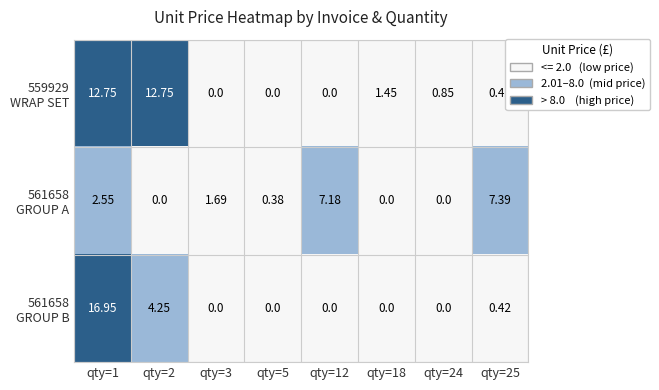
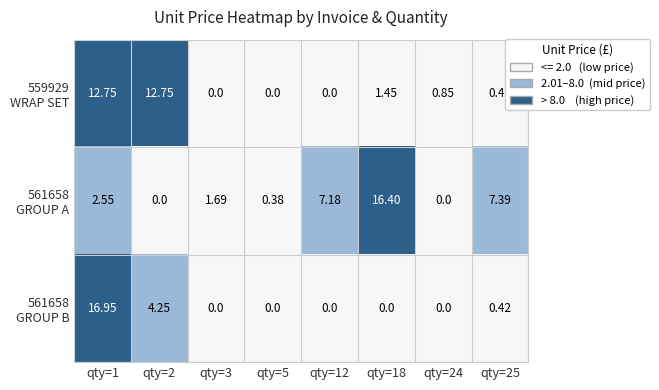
  {
    "559929 WRAP SET": {
      "qty=1": 12.75,
      "qty=2": 12.75,
      "qty=3": 0.0,
      "qty=5": 0.0,
      "qty=12": 0.0,
      "qty=18": 1.45,
      "qty=24": 0.85
    },
    "561658 GROUP A": {
      "qty=1": 2.55,
      "qty=2": 0.0,
      "qty=3": 1.69,
      "qty=5": 0.38,
      "qty=12": 7.18,
-     "qty=18": 0.0,
+     "qty=18": 16.40,
      "qty=24": 0.0,
      "qty=25": 7.39
    },
    "561658 GROUP B": {
      "qty=1": 16.95,
      "qty=2": 4.25,
      "qty=3": 0.0,
      "qty=5": 0.0,
      "qty=12": 0.0,
      "qty=18": 0.0,
      "qty=24": 0.0,
      "qty=25": 0.42
    }
  }
